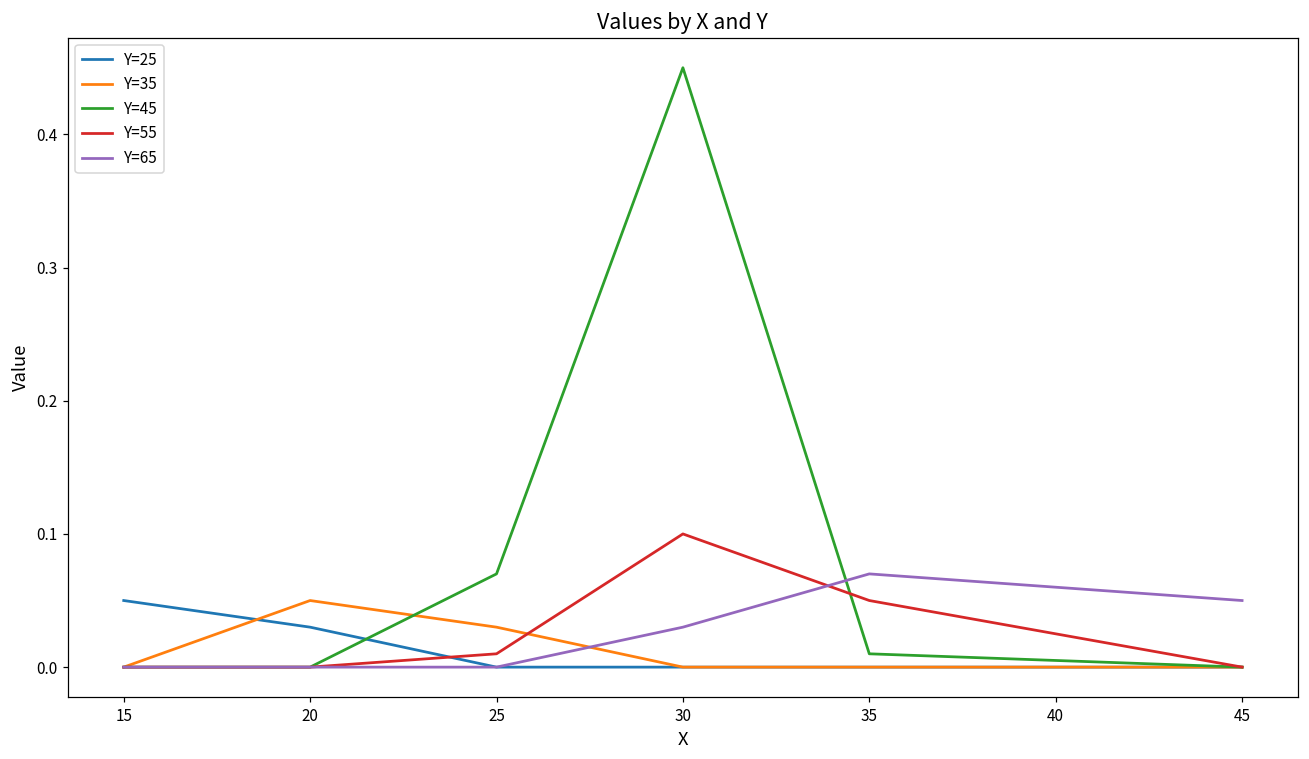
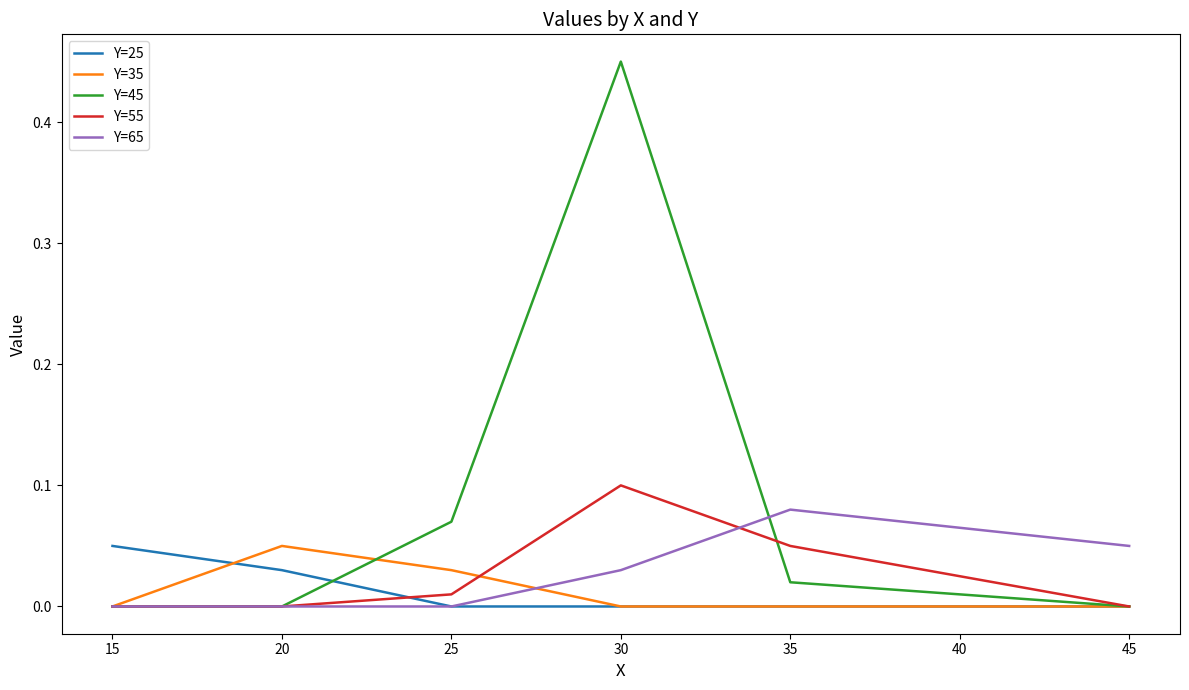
  {
    "Y=25": {
      "15": 0.05,
      "20": 0.03
    },
    "Y=35": {
      "20": 0.05,
      "25": 0.03
    },
    "Y=45": {
      "25": 0.07,
      "30": 0.45,
-     "35": 0.01
+     "35": 0.02
    },
    "Y=55": {
      "25": 0.01,
      "30": 0.10,
      "35": 0.05
    },
    "Y=65": {
      "30": 0.03,
-     "35": 0.07,
+     "35": 0.08,
      "45": 0.05
    }
  }
